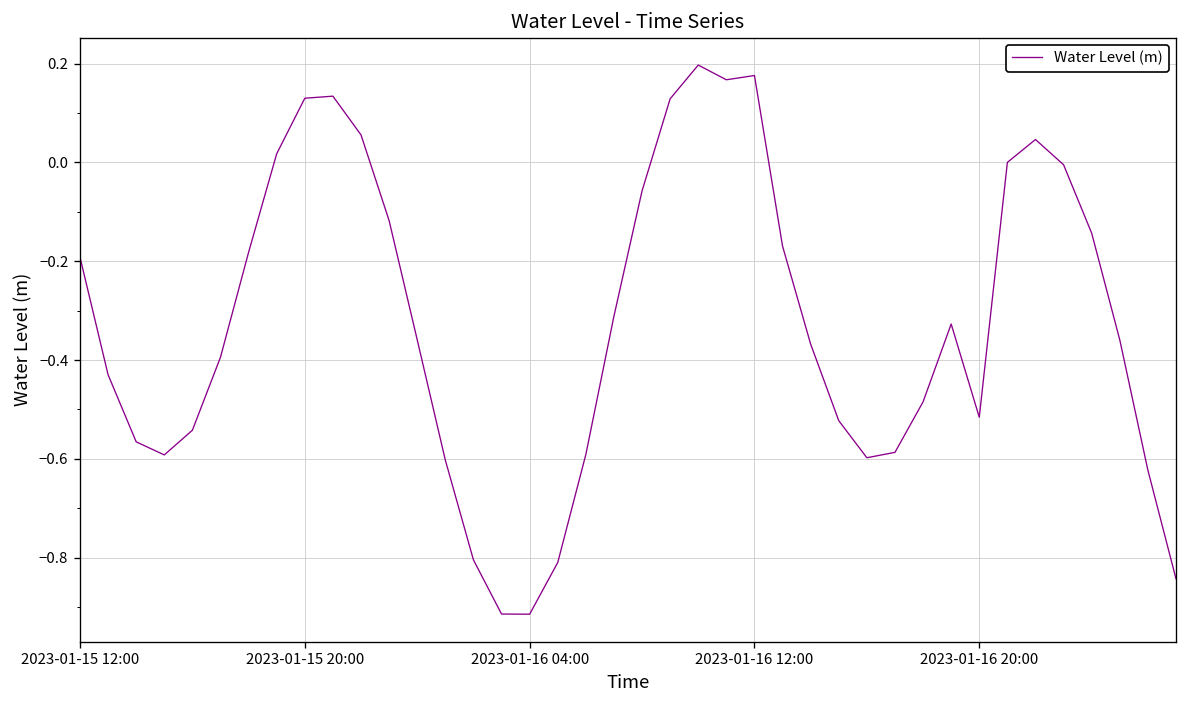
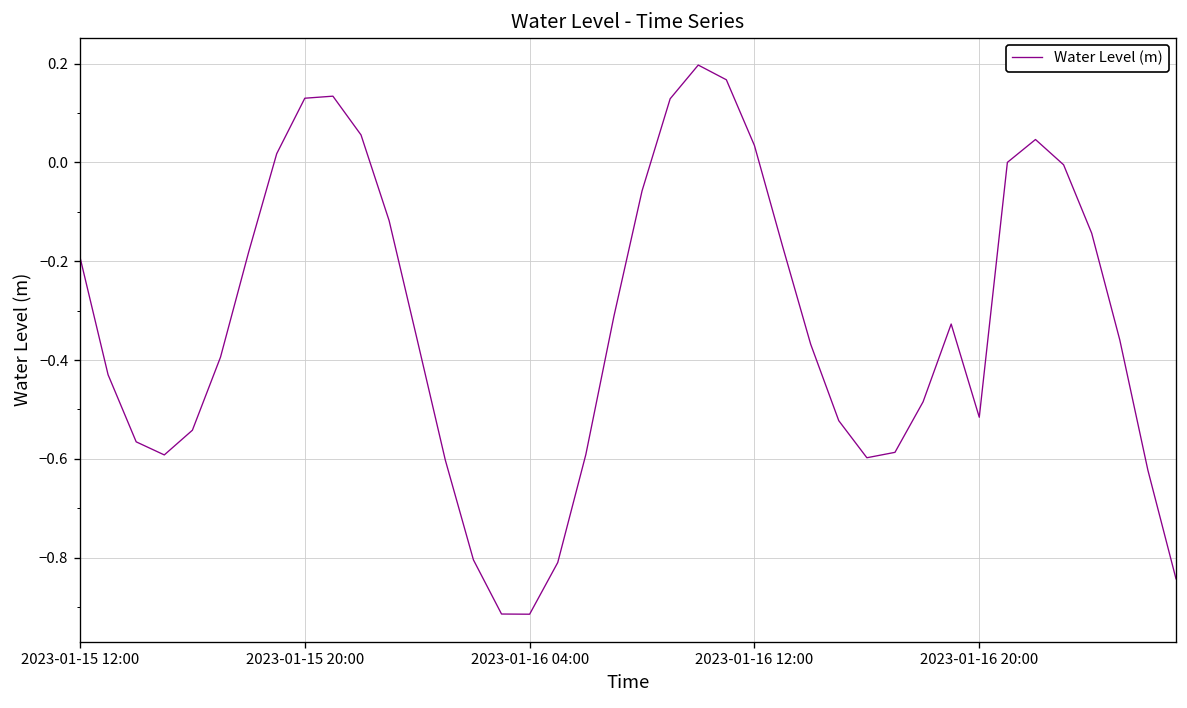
  {
    "2023-01-15 12:00": -0.19,
    "2023-01-15 20:00": 0.13,
    "2023-01-16 04:00": -0.91,
-   "2023-01-16 12:00": 0.18,
+   "2023-01-16 12:00": 0.03,
    "2023-01-16 20:00": -0.52
  }
